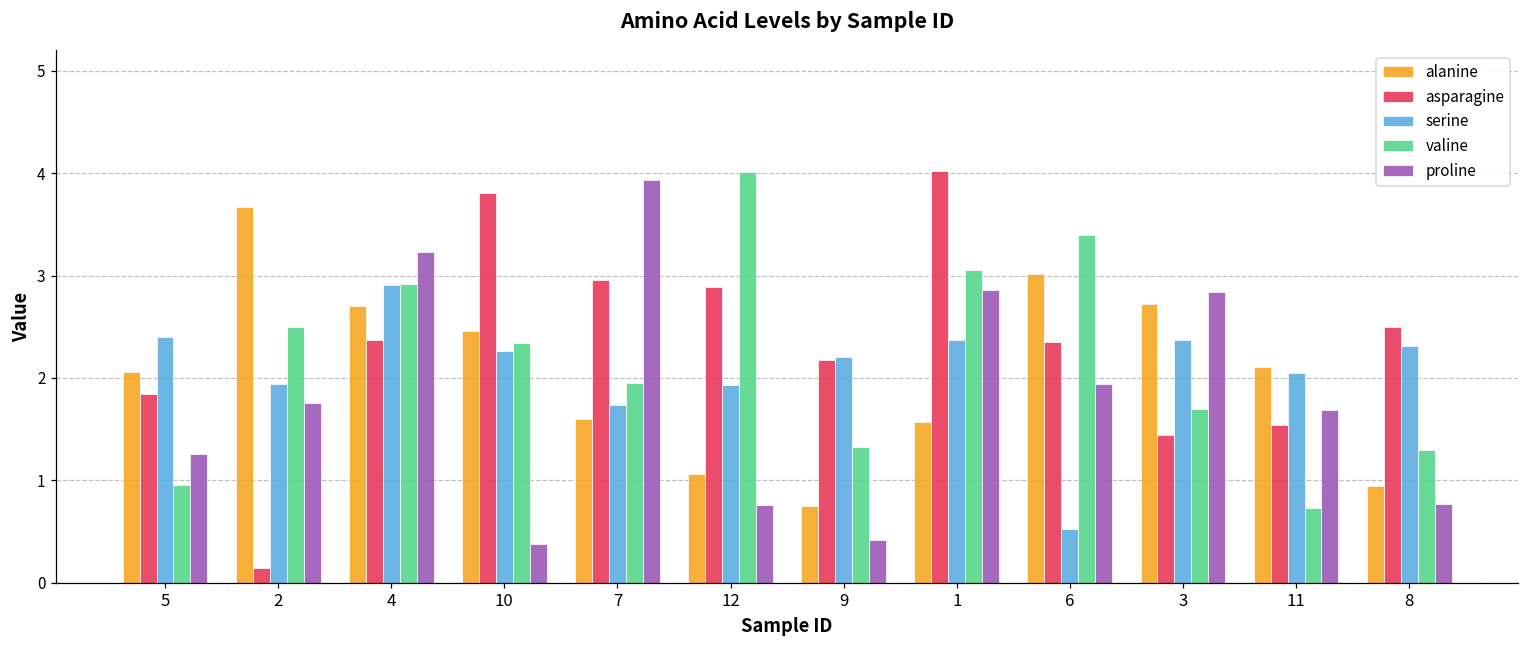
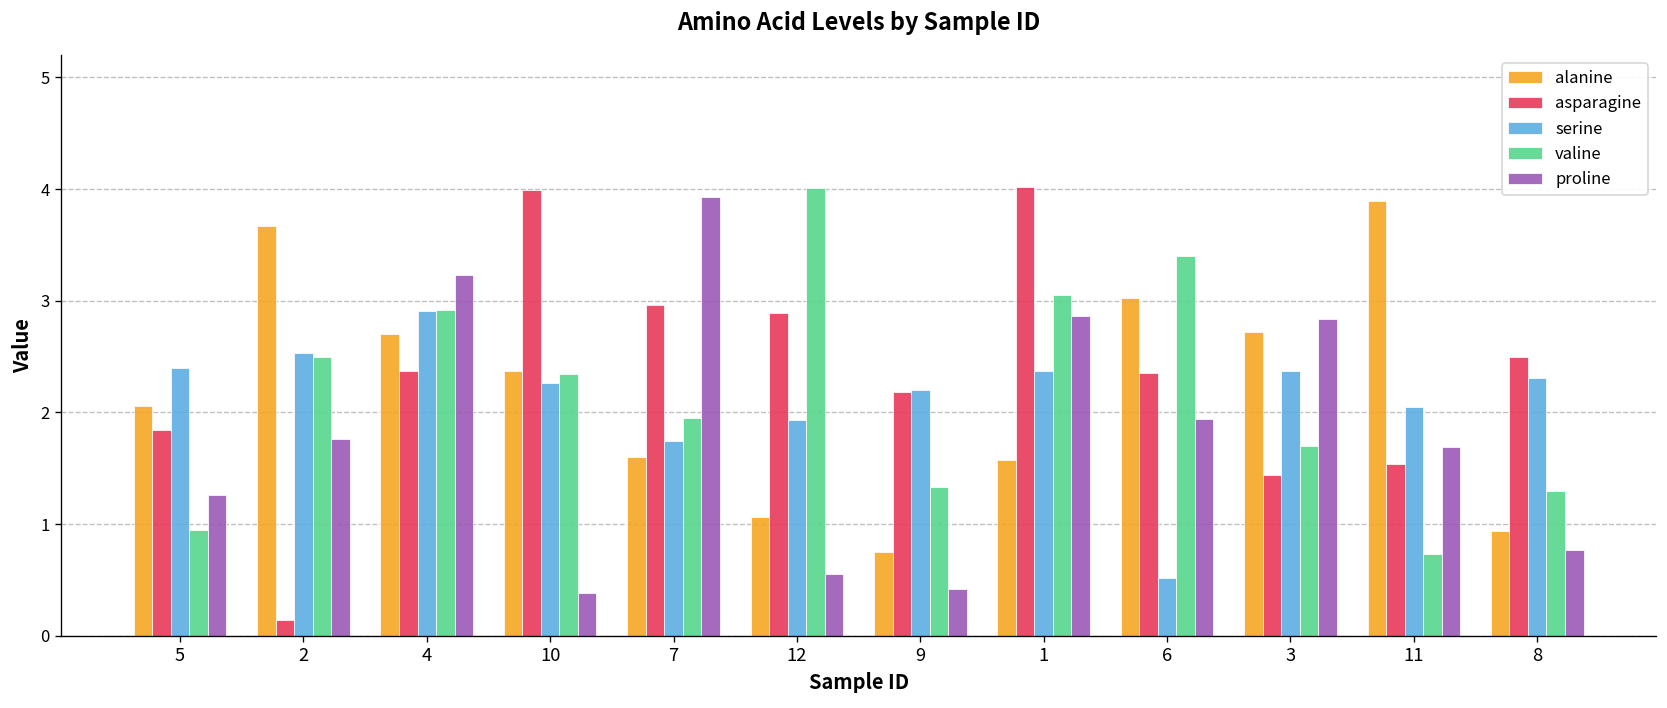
  {
    "alanine": {
      "5": 2.1,
      "2": 3.7,
      "4": 2.7,
-     "10": 2.5,
+     "10": 2.4,
      "7": 1.6,
      "12": 1.1,
      "9": 0.8,
      "1": 1.6,
      "6": 3.0,
      "3": 2.7,
-     "11": 2.1,
+     "11": 3.9,
      "8": 0.9
    },
    "asparagine": {
      "5": 1.8,
      "2": 0.1,
      "4": 2.4,
-     "10": 3.8,
+     "10": 4.0,
      "7": 3.0,
      "12": 2.9,
      "9": 2.2,
      "1": 4.0,
      "6": 2.4,
      "3": 1.4,
      "11": 1.5,
      "8": 2.5
    },
    "serine": {
      "5": 2.4,
-     "2": 1.9,
+     "2": 2.5,
      "4": 2.9,
      "10": 2.3,
      "7": 1.7,
      "12": 1.9,
      "9": 2.2,
      "1": 2.4,
      "6": 0.5,
      "3": 2.4,
      "11": 2.1,
      "8": 2.3
    },
    "valine": {
      "5": 1.0,
      "2": 2.5,
      "4": 2.9,
      "10": 2.3,
      "7": 2.0,
      "12": 4.0,
      "9": 1.3,
      "1": 3.1,
      "6": 3.4,
      "3": 1.7,
      "11": 0.7,
      "8": 1.3
    },
    "proline": {
      "5": 1.3,
      "2": 1.8,
      "4": 3.2,
      "10": 0.4,
      "7": 3.9,
-     "12": 0.8,
+     "12": 0.6,
      "9": 0.4,
      "1": 2.9,
      "6": 1.9,
      "3": 2.8,
      "11": 1.7,
      "8": 0.8
    }
  }
